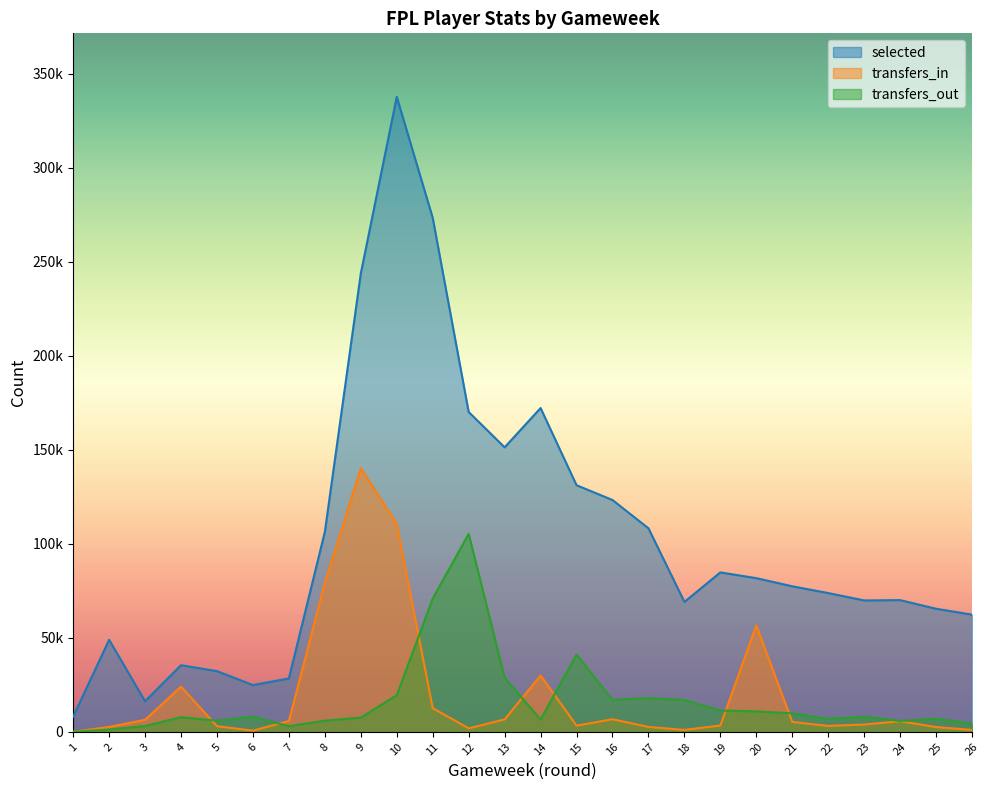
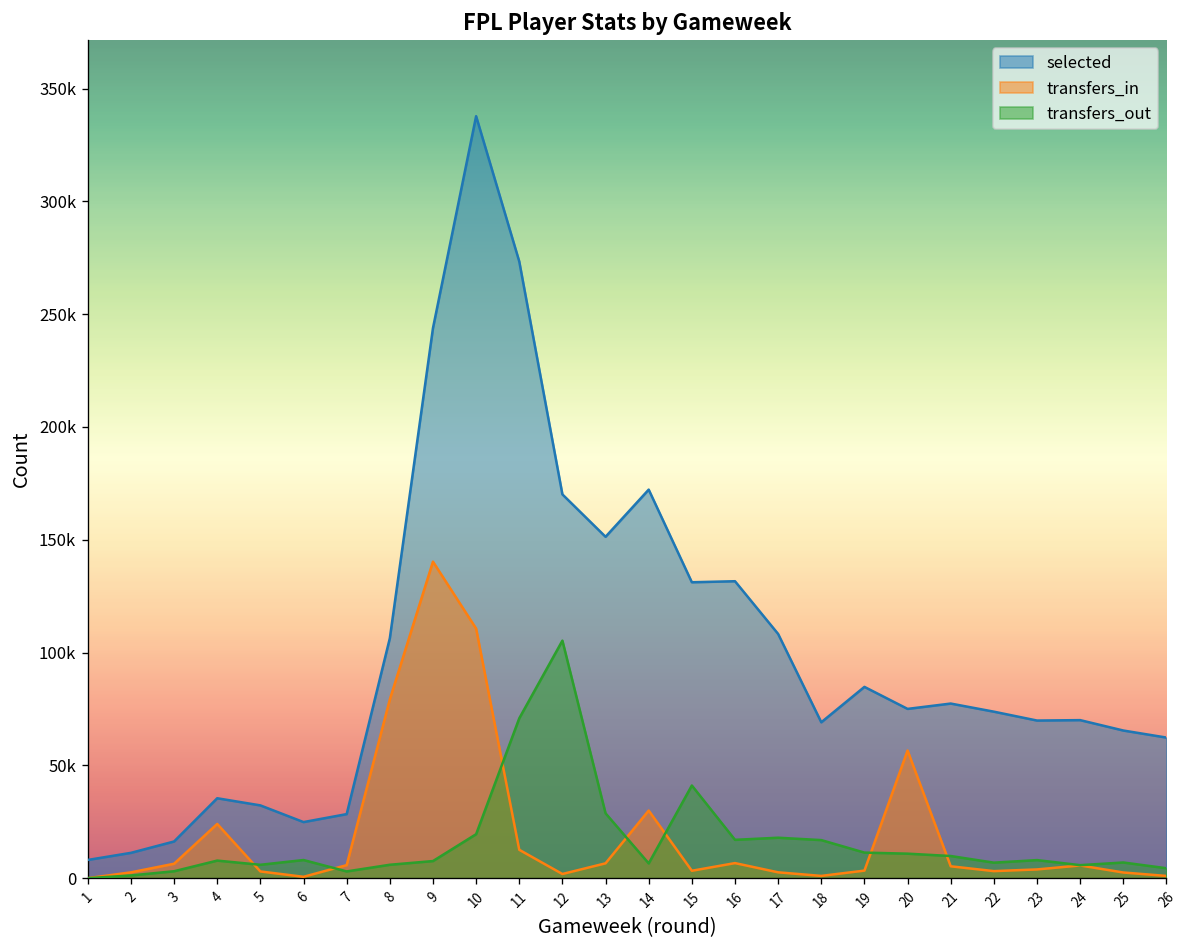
  {
    "selected": {
      "1": 8000,
-     "2": 49000,
+     "2": 11000,
      "3": 16000,
      "4": 35000,
      "5": 32000,
      "6": 25000,
      "7": 28000,
      "8": 106000,
      "9": 244000,
      "10": 338000,
      "11": 273000,
      "12": 170000,
      "13": 151000,
      "14": 172000,
      "15": 131000,
-     "16": 123000,
+     "16": 132000,
      "17": 108000,
      "18": 69000,
      "19": 85000,
-     "20": 82000,
+     "20": 75000,
      "21": 77000,
      "22": 74000,
      "23": 70000,
      "24": 70000,
      "25": 65000,
      "26": 62000
    },
    "transfers_in": {
      "2": 3000,
      "3": 6000,
      "4": 24000,
      "5": 3000,
      "6": 1000,
      "7": 6000,
      "8": 79000,
      "9": 140000,
      "10": 111000,
      "11": 13000,
      "12": 2000,
      "13": 7000,
      "14": 30000,
      "15": 3000,
      "16": 7000,
      "17": 3000,
      "18": 1000,
      "19": 3000,
      "20": 57000,
      "21": 5000,
      "22": 3000,
      "23": 4000,
      "25": 3000,
      "26": 1000
    },
    "transfers_out": {
      "2": 1000,
      "3": 3000,
      "4": 8000,
      "5": 6000,
      "6": 8000,
      "7": 3000,
      "8": 6000,
      "9": 8000,
      "10": 19000,
      "11": 71000,
      "12": 105000,
      "13": 29000,
      "14": 7000,
      "15": 41000,
      "16": 17000,
      "17": 18000,
      "18": 17000,
      "19": 11000,
      "20": 11000,
      "21": 10000,
      "22": 7000,
      "23": 8000,
      "25": 7000,
      "26": 4000
    }
  }
